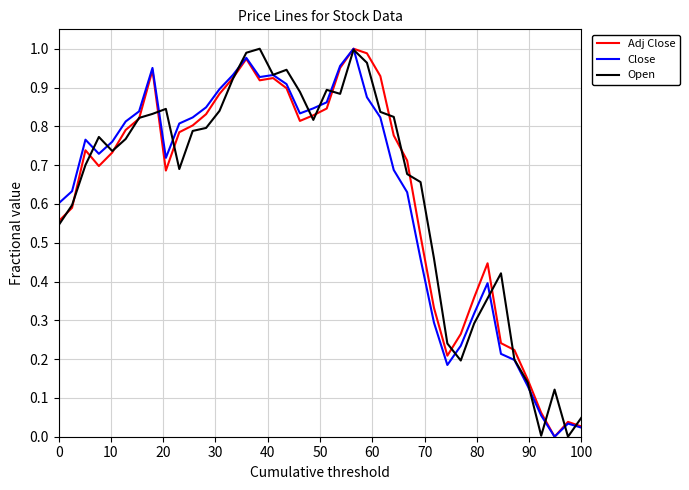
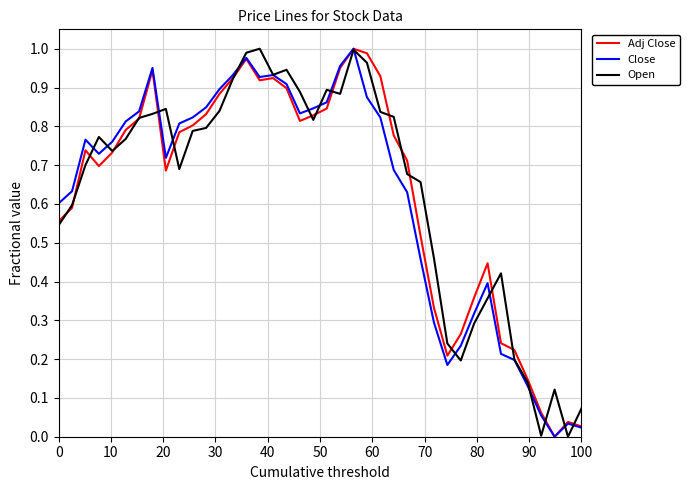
  {
    "Adj Close": {
      "0": 0.56
    },
    "Close": {
      "0": 0.60
    },
    "Open": {
      "0": 0.55,
-     "100": 0.05
+     "100": 0.07
    }
  }
